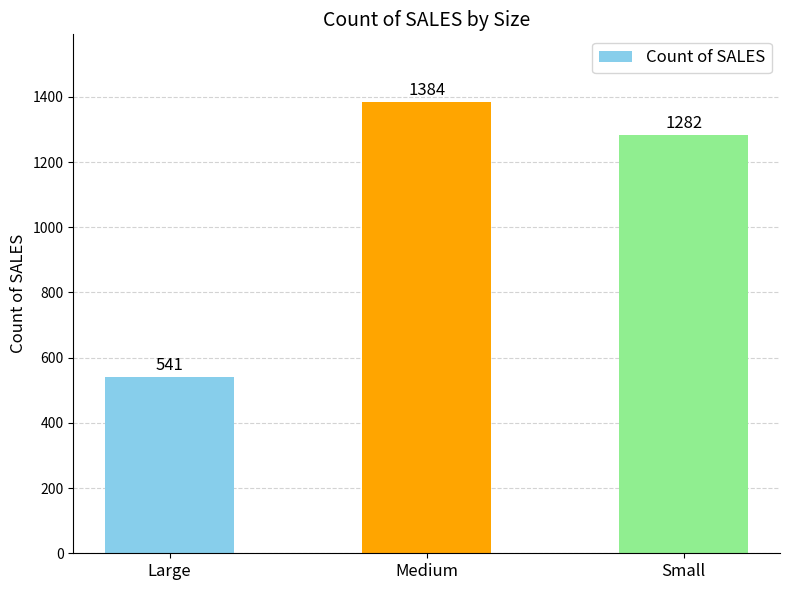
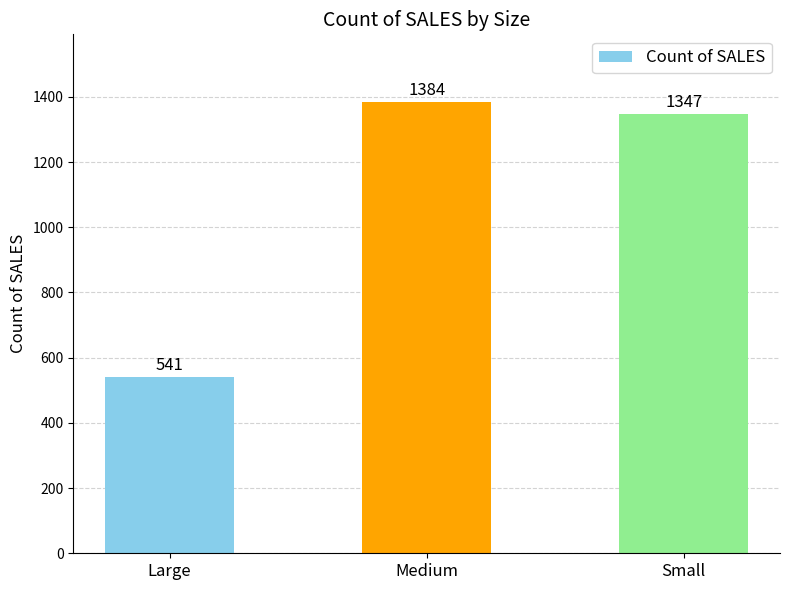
  {
    "Large": 541,
    "Medium": 1384,
-   "Small": 1282
+   "Small": 1347
  }
